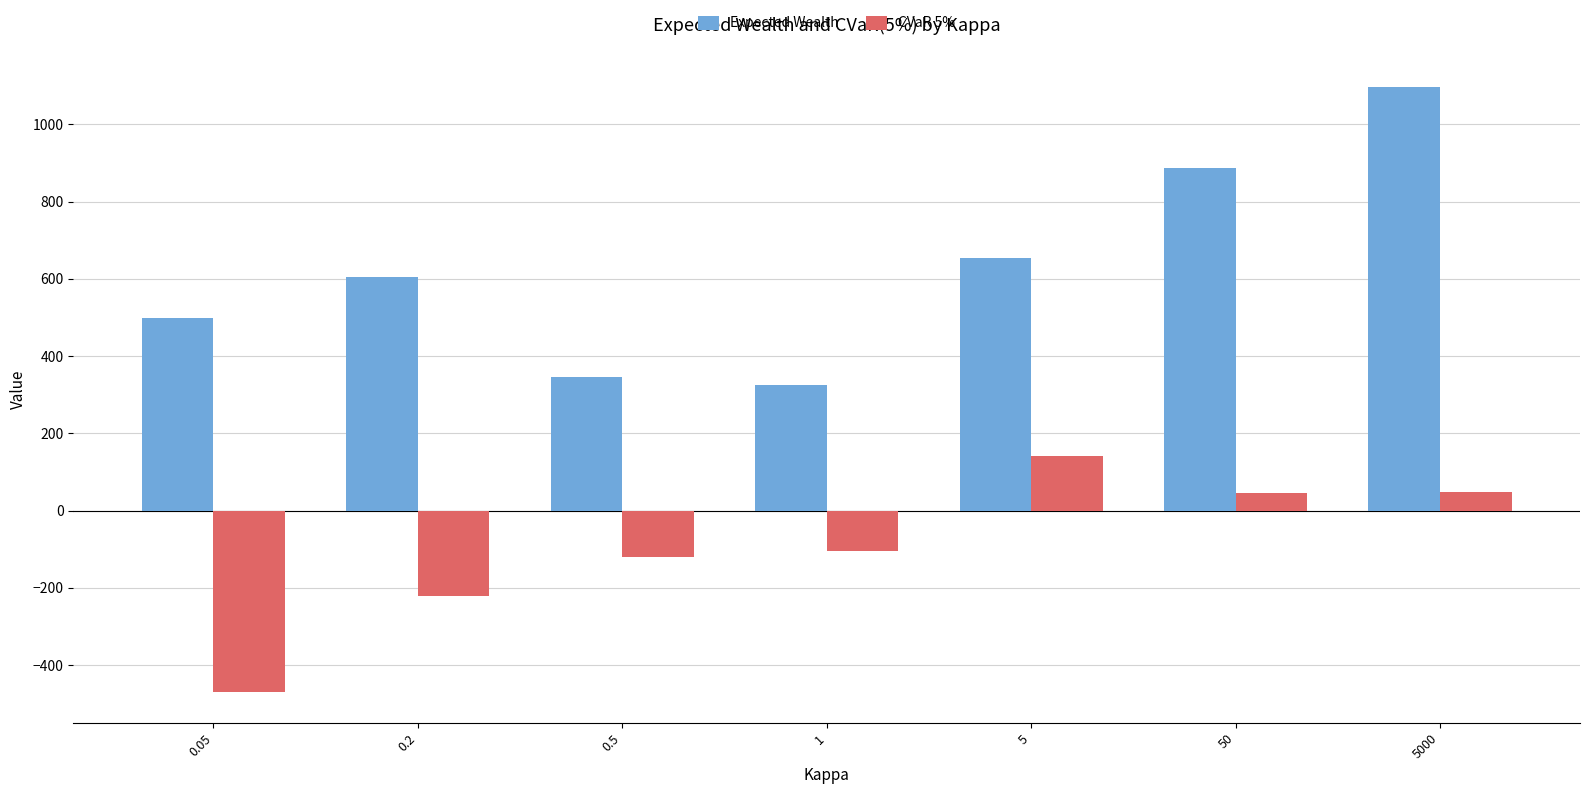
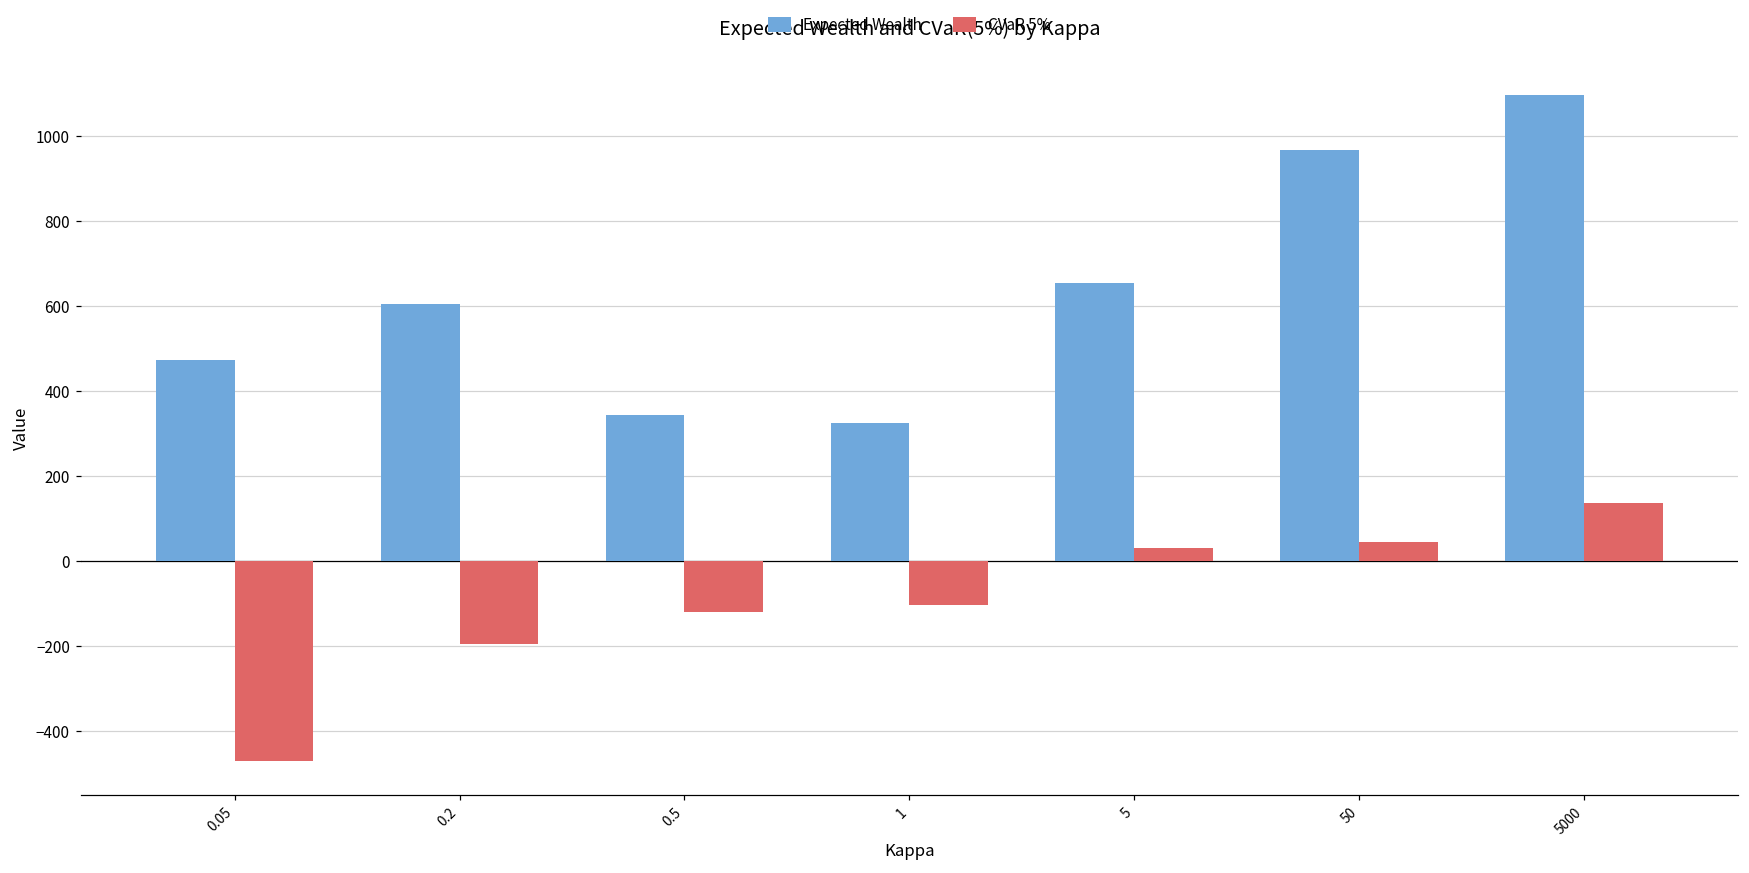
  {
    "Expected Wealth": {
-     "0.05": 500,
+     "0.05": 470,
      "0.2": 600,
      "0.5": 340,
      "1": 330,
      "5": 650,
-     "50": 890,
+     "50": 970,
      "5000": 1100
    },
    "CVaR 5%": {
      "0.05": -470,
-     "0.2": -220,
+     "0.2": -200,
      "0.5": -120,
      "1": -100,
-     "5": 140,
+     "5": 30,
      "50": 40,
-     "5000": 50
+     "5000": 140
    }
  }
